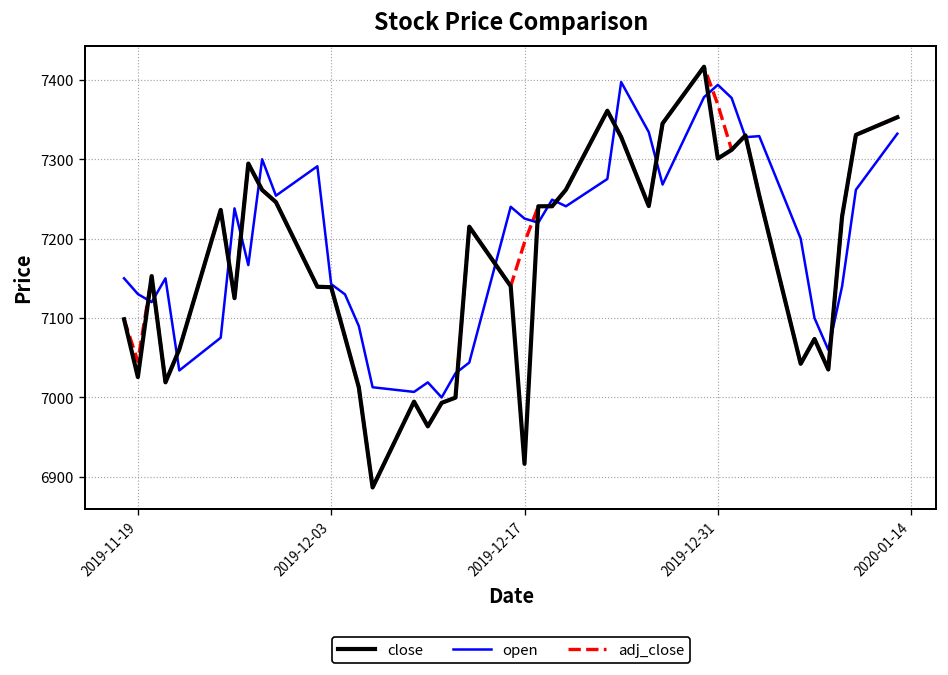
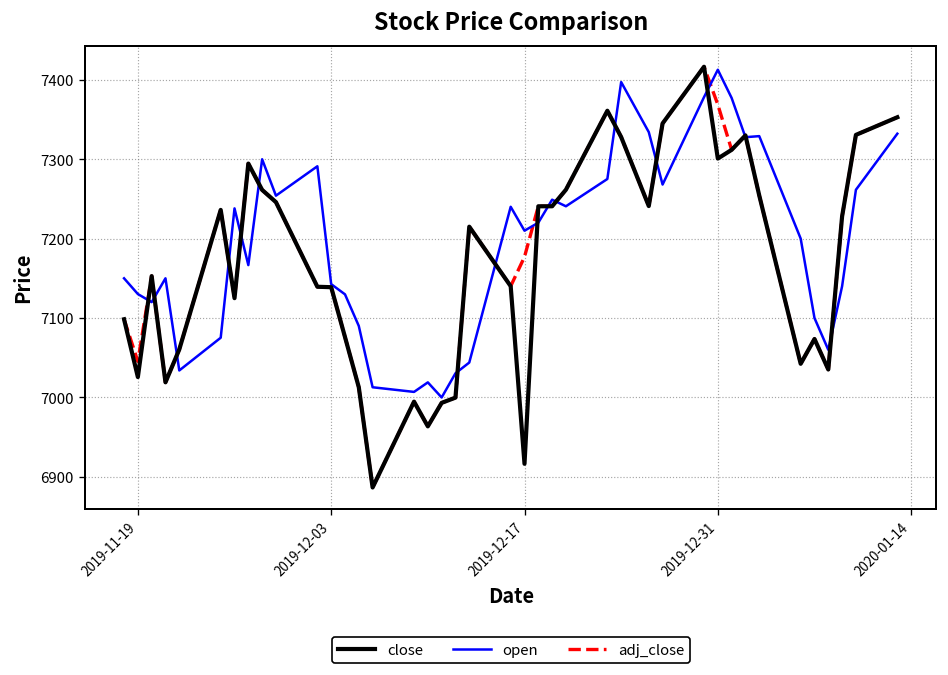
  {
    "close": {
      "2019-11-19": 7030,
      "2019-12-17": 6920,
      "2019-12-31": 7300
    },
    "open": {
      "2019-11-19": 7130,
-     "2019-12-17": 7230,
-     "2019-12-31": 7390
+     "2019-12-17": 7210,
+     "2019-12-31": 7410
    },
    "adj_close": {
      "2019-11-19": 7050,
-     "2019-12-17": 7200,
+     "2019-12-17": 7180,
      "2019-12-31": 7370
    }
  }
